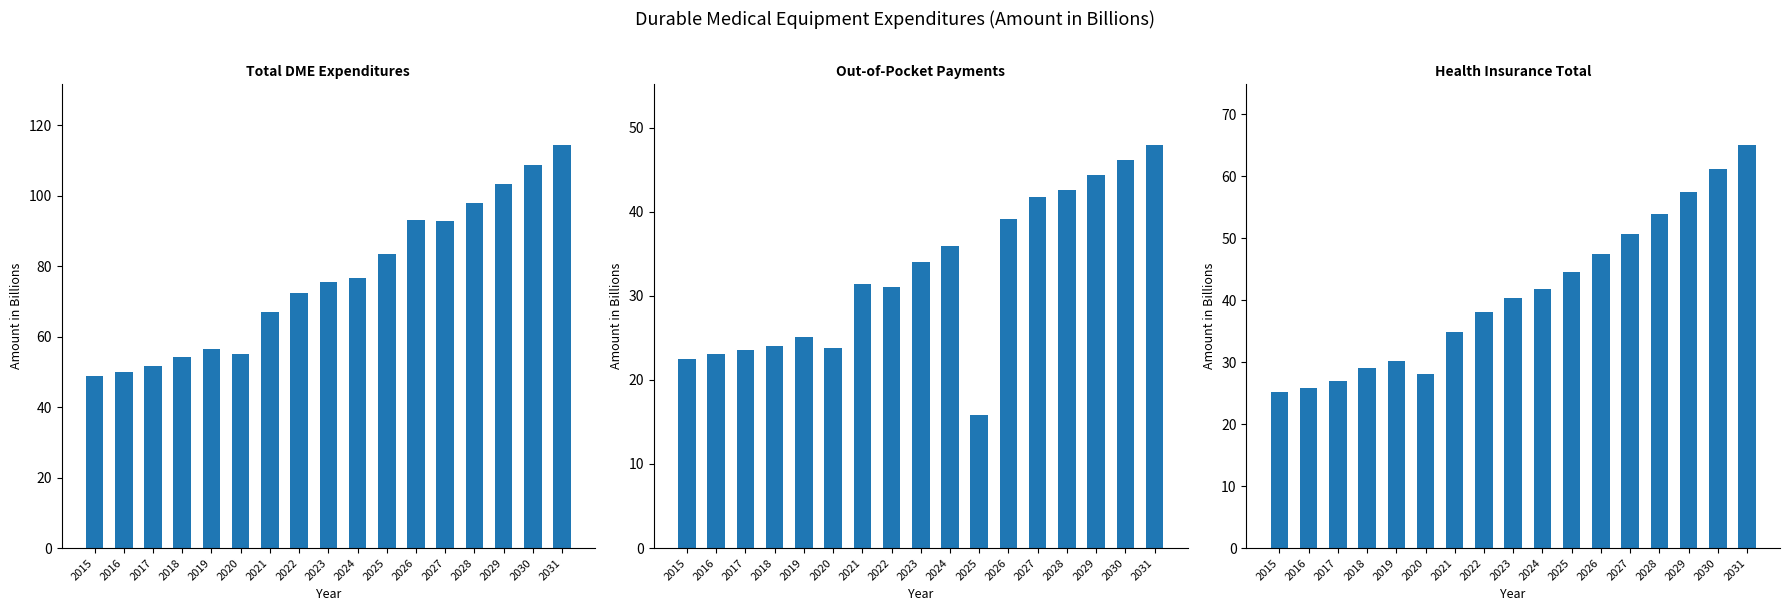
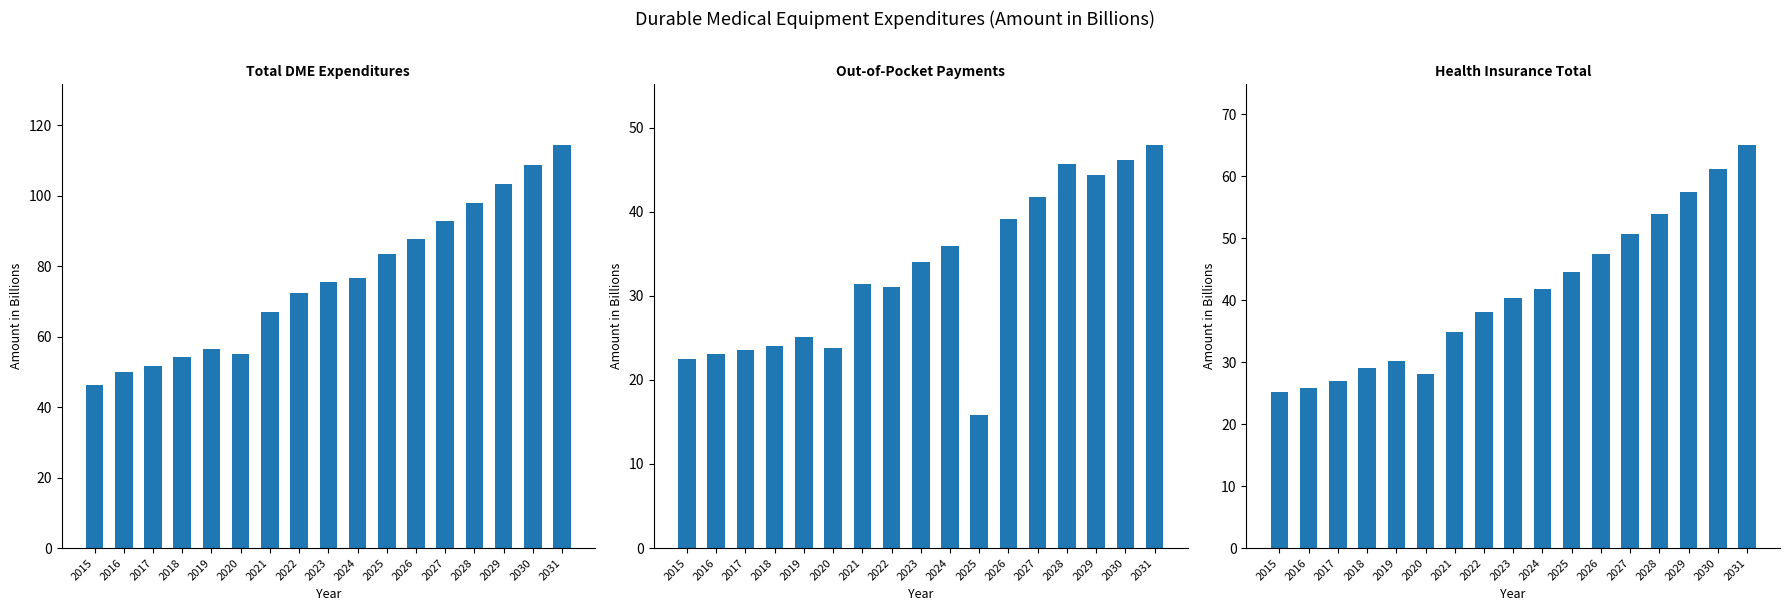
  {
    "Total DME Expenditures": {
-     "2015": 49,
+     "2015": 46,
      "2016": 50,
      "2017": 52,
      "2018": 54,
      "2019": 57,
      "2020": 55,
      "2021": 67,
      "2022": 72,
      "2023": 75,
      "2024": 77,
      "2025": 83,
-     "2026": 93,
+     "2026": 88,
      "2027": 93,
      "2028": 98,
      "2029": 103,
      "2030": 109,
      "2031": 115
    },
    "Out-of-Pocket Payments": {
      "2015": 23,
      "2016": 23,
      "2017": 24,
      "2018": 24,
      "2019": 25,
      "2020": 24,
      "2021": 31,
      "2022": 31,
      "2023": 34,
      "2024": 36,
      "2025": 16,
      "2026": 39,
      "2027": 42,
-     "2028": 43,
+     "2028": 46,
      "2029": 44,
      "2030": 46,
      "2031": 48
    },
    "Health Insurance Total": {
      "2015": 25,
      "2016": 26,
      "2017": 27,
      "2018": 29,
      "2019": 30,
      "2020": 28,
      "2021": 35,
      "2022": 38,
      "2023": 40,
      "2024": 42,
      "2025": 45,
      "2026": 47,
      "2027": 51,
      "2028": 54,
      "2029": 58,
      "2030": 61,
      "2031": 65
    }
  }
